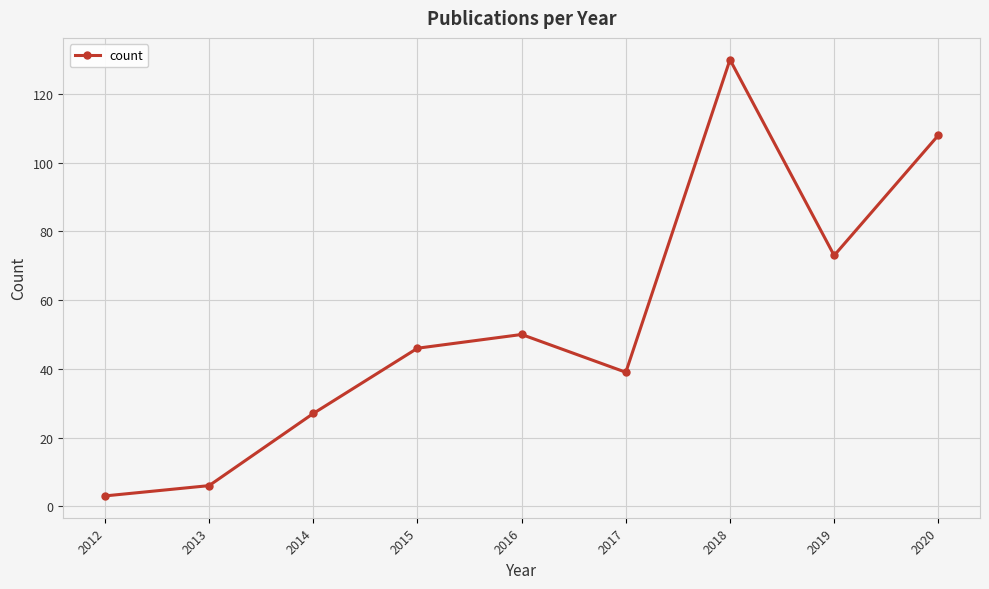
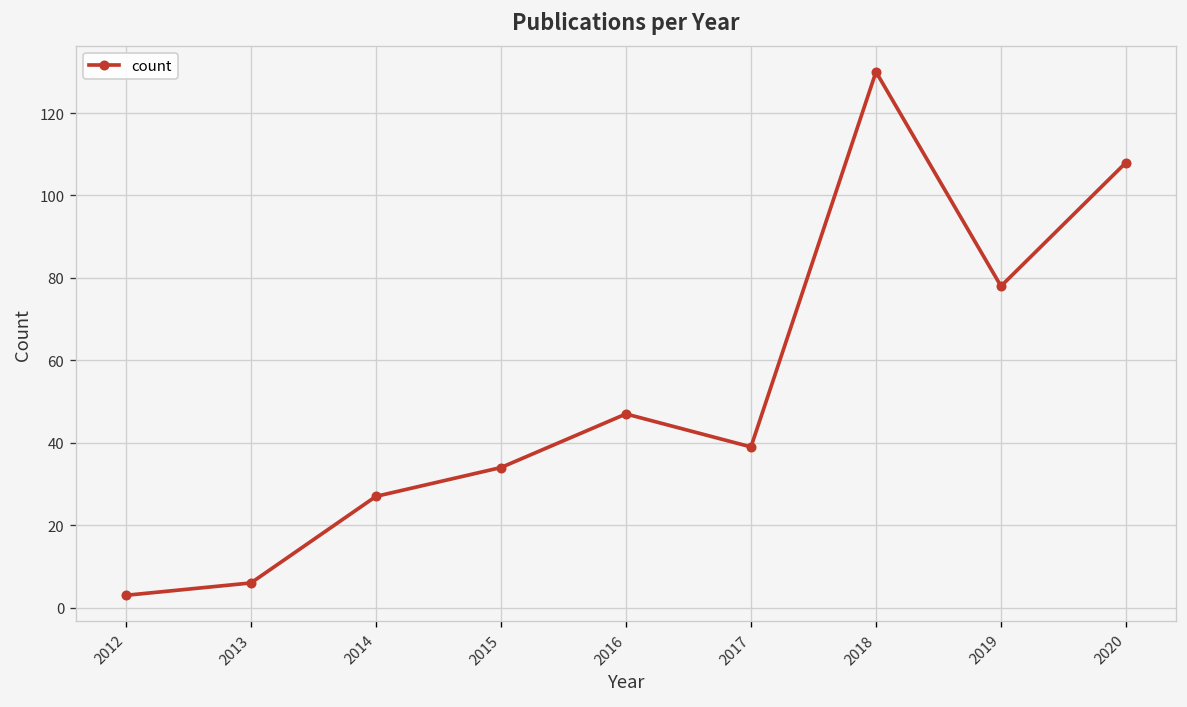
  {
    "2012": 3,
    "2013": 6,
    "2014": 27,
-   "2015": 46,
-   "2016": 50,
+   "2015": 34,
+   "2016": 47,
    "2017": 39,
    "2018": 130,
-   "2019": 73,
+   "2019": 78,
    "2020": 108
  }
